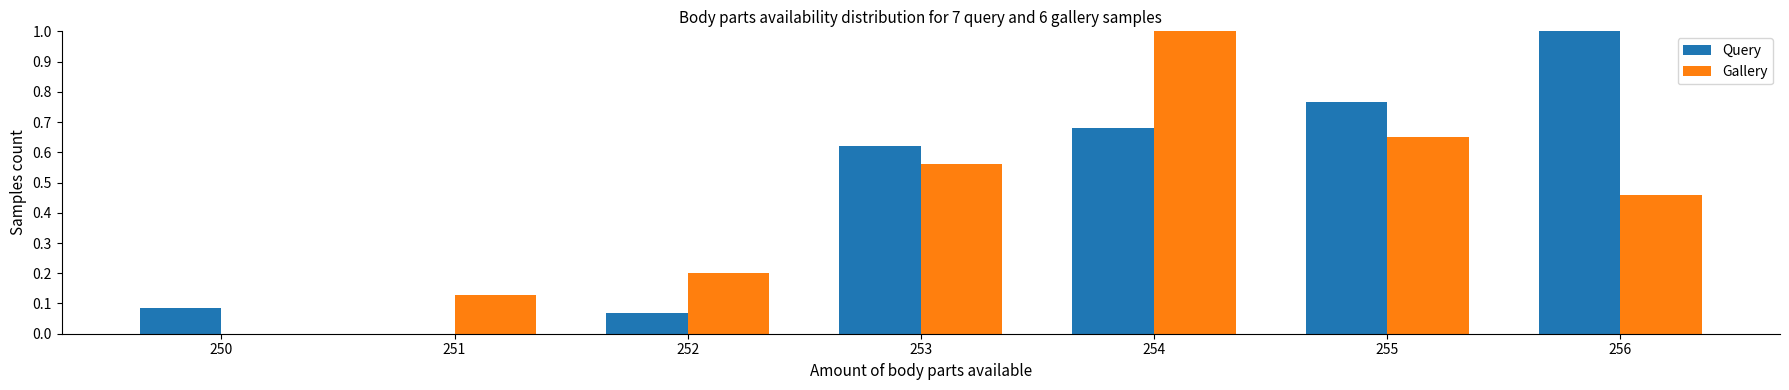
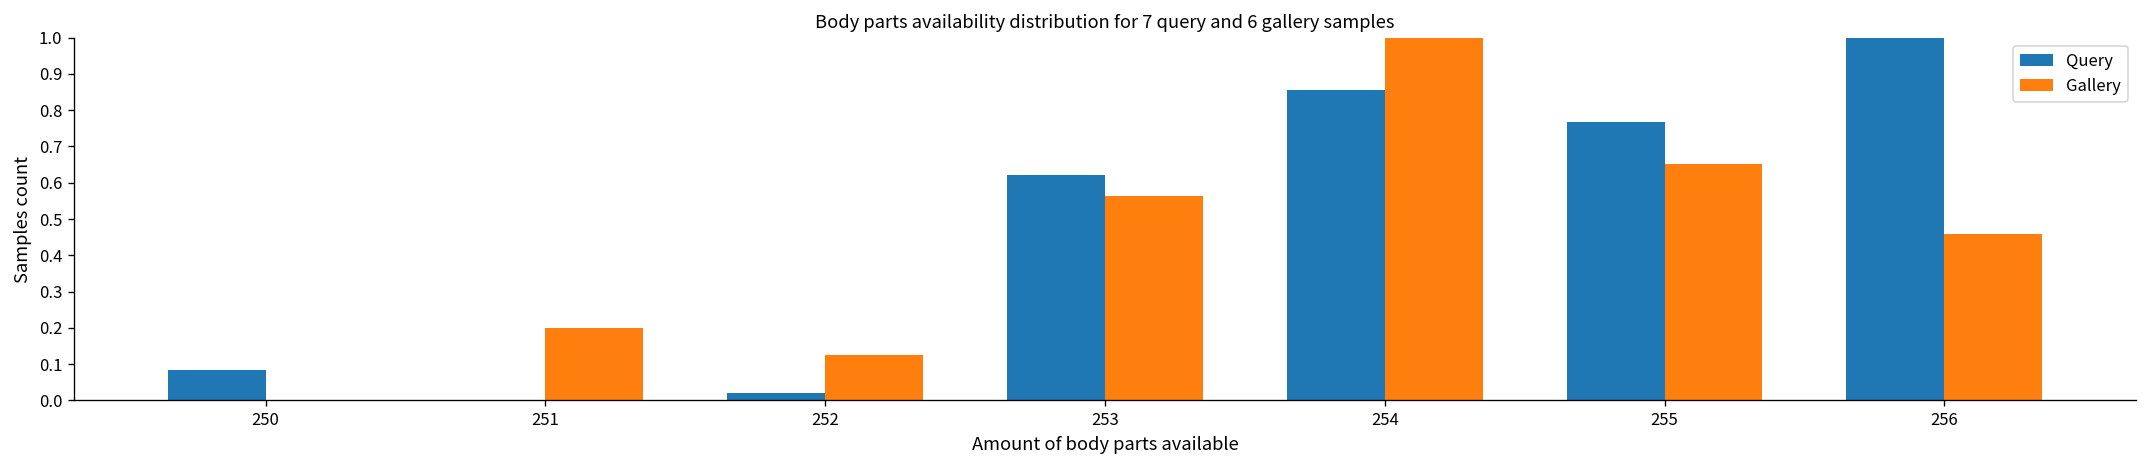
  {
    "Query": {
      "250": 0.08,
      "251": 0.00,
-     "252": 0.07,
+     "252": 0.02,
      "253": 0.62,
-     "254": 0.68,
+     "254": 0.86,
      "255": 0.77,
      "256": 1.00
    },
    "Gallery": {
      "250": 0.00,
-     "251": 0.13,
-     "252": 0.20,
+     "251": 0.20,
+     "252": 0.13,
      "253": 0.56,
      "254": 1.00,
      "255": 0.65,
      "256": 0.46
    }
  }
